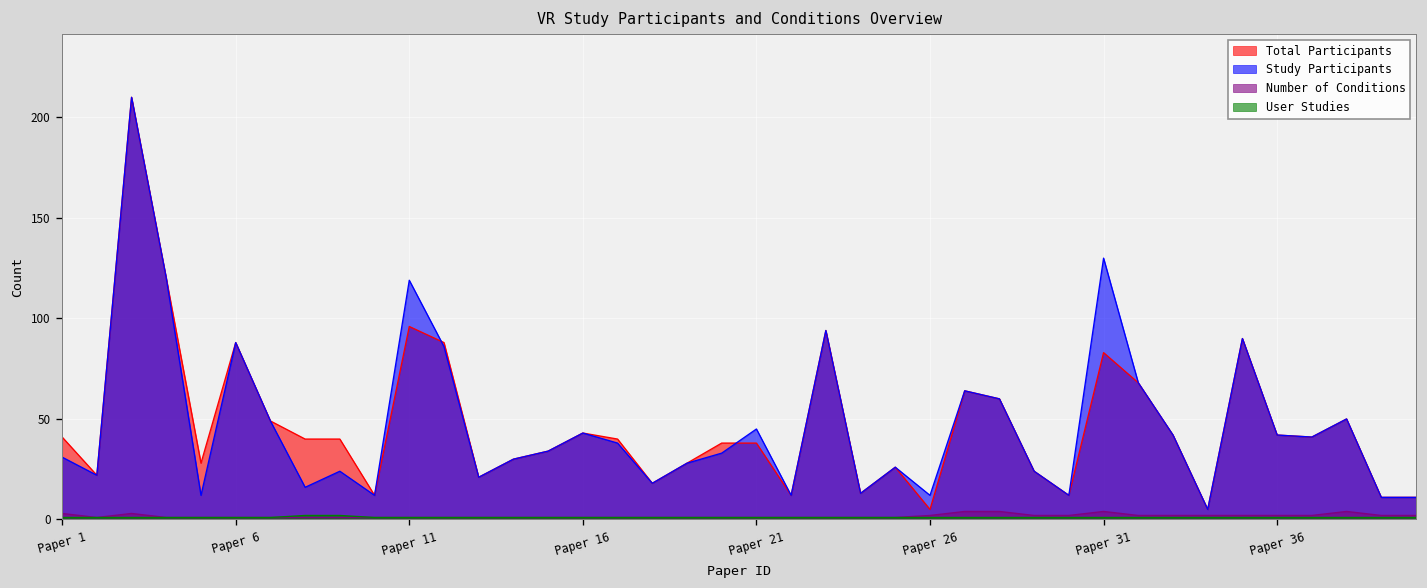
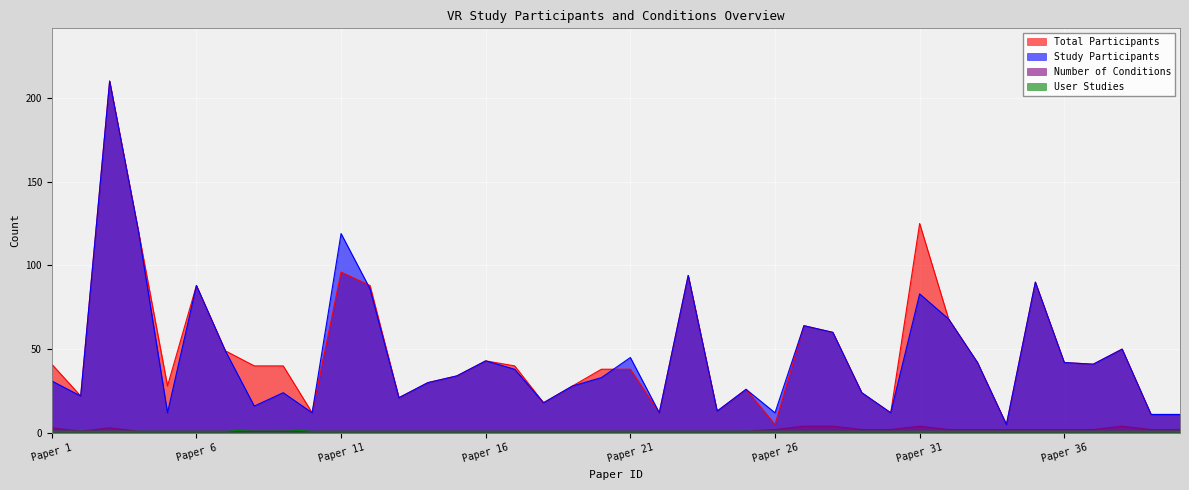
  {
    "Total Participants": {
      "Paper 1": 41,
      "Paper 11": 96,
      "Paper 21": 38,
      "Paper 26": 5,
-     "Paper 31": 83
+     "Paper 31": 125
    },
    "Study Participants": {
      "Paper 1": 31,
      "Paper 11": 119,
      "Paper 21": 45,
      "Paper 26": 12,
-     "Paper 31": 130
+     "Paper 31": 83
    },
    "Number of Conditions": {
      "Paper 1": 3,
      "Paper 31": 4
    },
    "User Studies": {
      "Paper 1": 1,
      "Paper 31": 1
    }
  }
